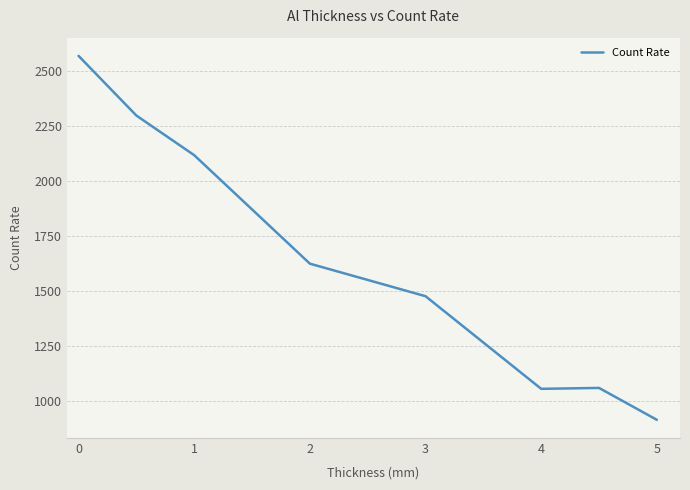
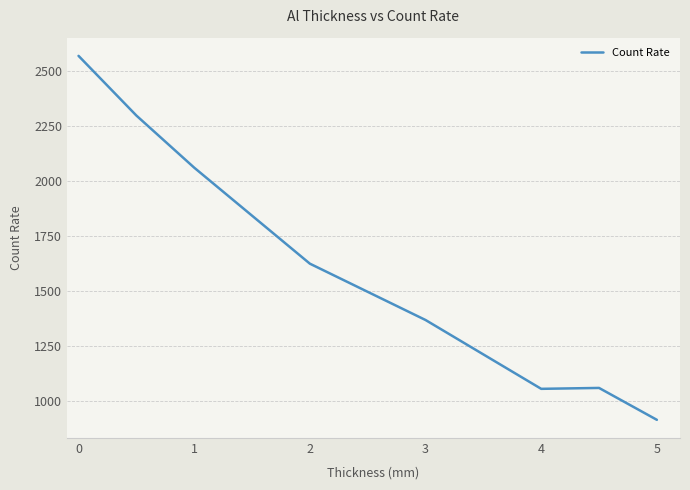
  {
    "0": 2570,
-   "1": 2120,
+   "1": 2060,
    "2": 1620,
-   "3": 1480,
+   "3": 1370,
    "4": 1050,
    "5": 910
  }
